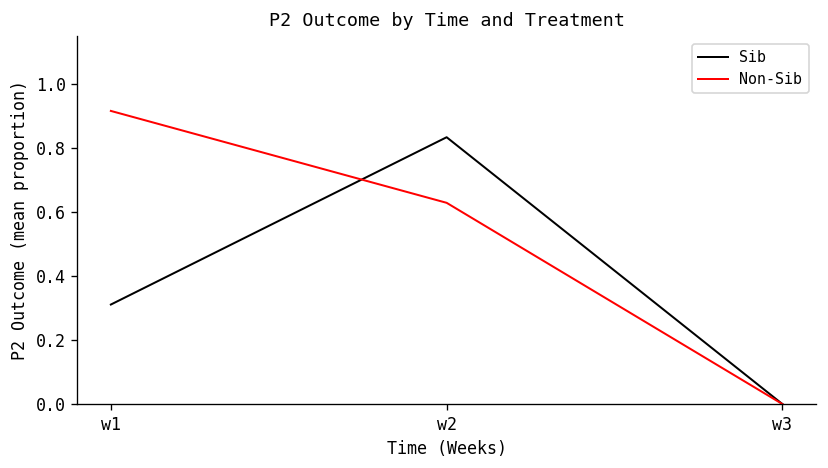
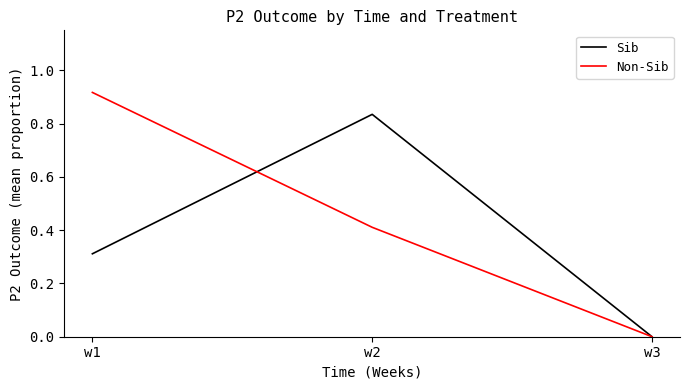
  {
    "Sib": {
      "w1": 0.31,
      "w2": 0.83
    },
    "Non-Sib": {
      "w1": 0.92,
-     "w2": 0.63
+     "w2": 0.41
    }
  }
